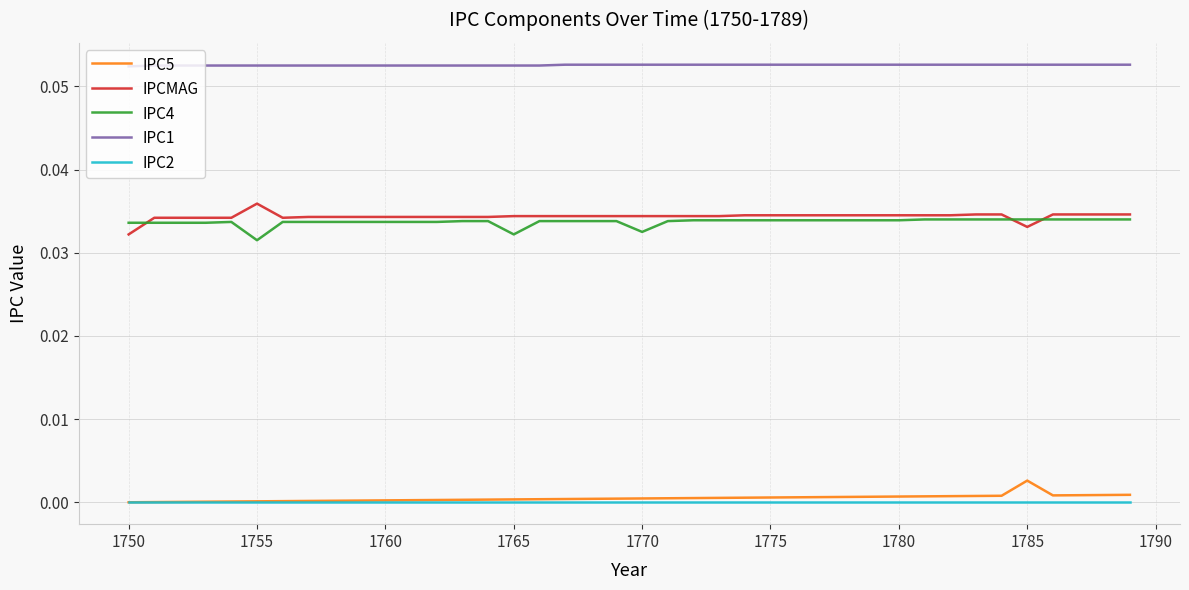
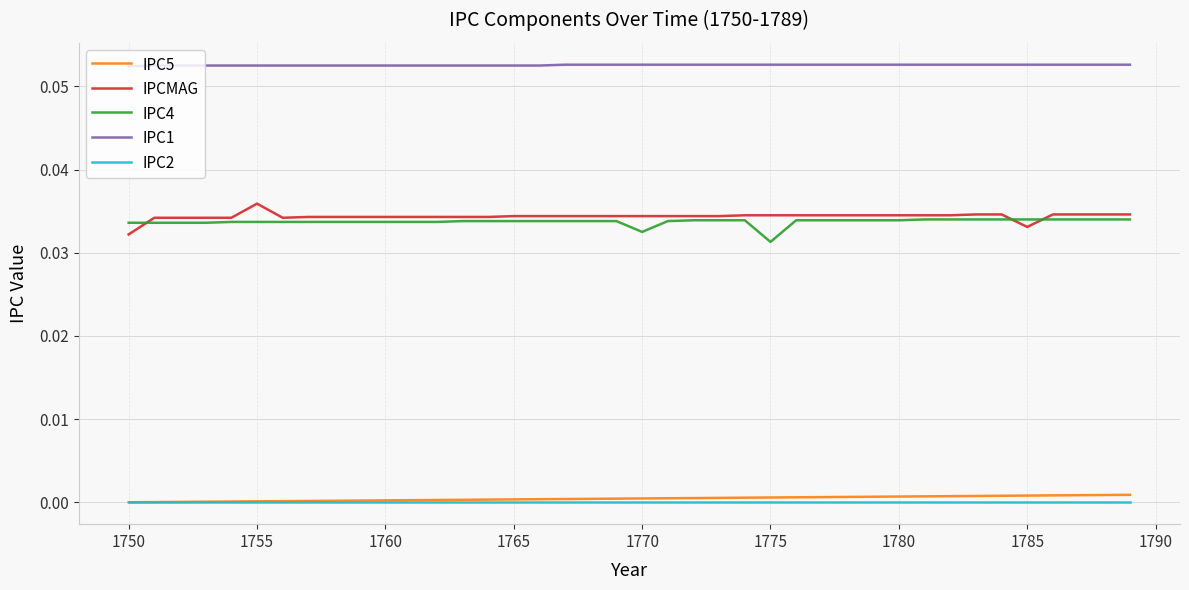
  {
    "IPC5": {
      "1765": 0.000,
      "1770": 0.000,
      "1775": 0.001,
      "1780": 0.001,
-     "1785": 0.003
+     "1785": 0.001
    },
    "IPCMAG": {
      "1750": 0.032,
      "1755": 0.036,
      "1760": 0.034,
      "1765": 0.034,
      "1770": 0.034,
      "1775": 0.035,
      "1780": 0.035,
      "1785": 0.033
    },
    "IPC4": {
      "1750": 0.034,
-     "1755": 0.032,
+     "1755": 0.034,
      "1760": 0.034,
-     "1765": 0.032,
+     "1765": 0.034,
      "1770": 0.033,
-     "1775": 0.034,
+     "1775": 0.031,
      "1780": 0.034,
      "1785": 0.034
    },
    "IPC1": {
      "1755": 0.053,
      "1760": 0.053,
      "1765": 0.053,
      "1770": 0.053,
      "1775": 0.053,
      "1780": 0.053,
      "1785": 0.053
    },
    "IPC2": {
      "1765": 0.000,
      "1770": 0.000,
      "1775": 0.000,
      "1780": 0.000,
      "1785": 0.000
    }
  }
